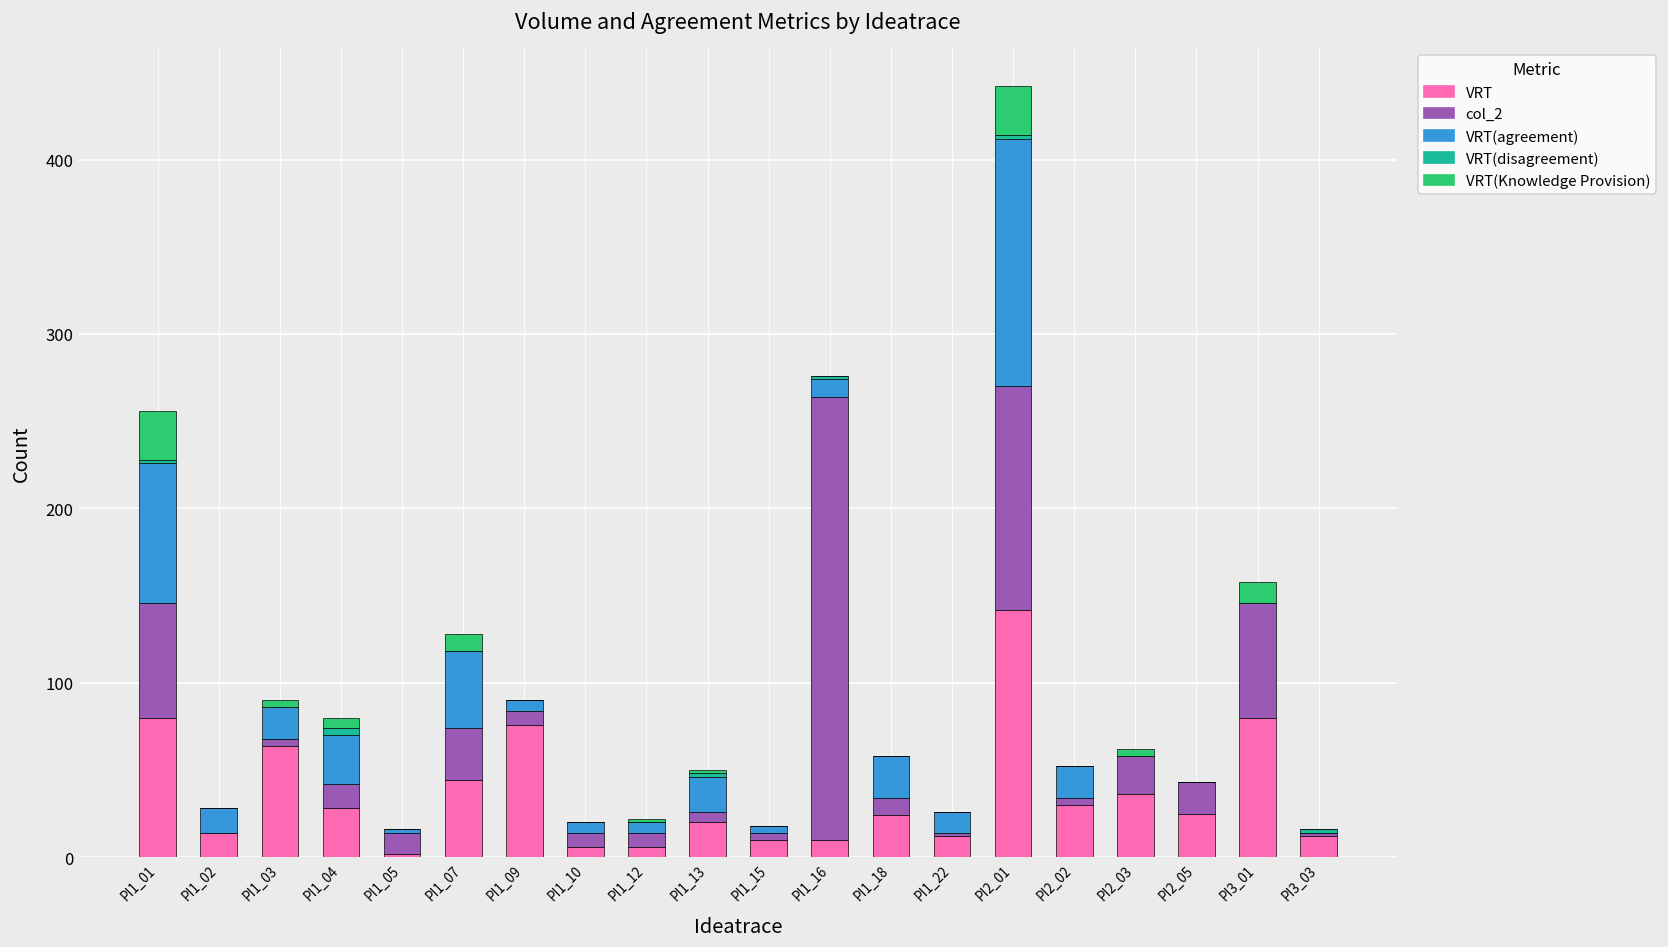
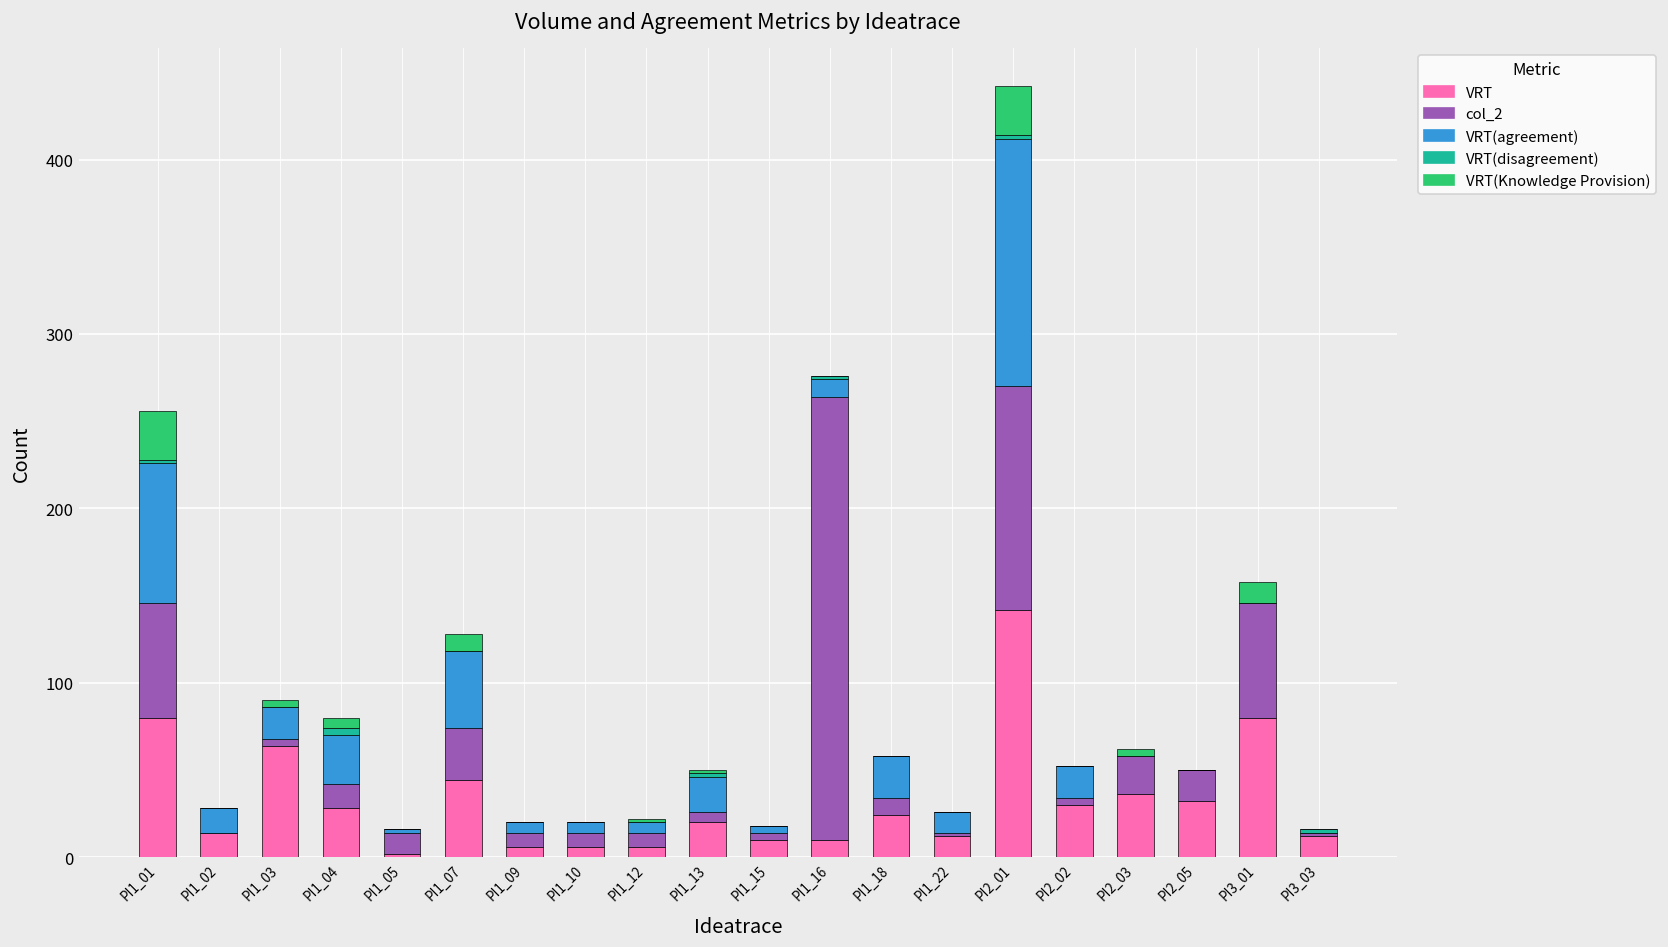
  {
    "VRT": {
      "PI1_01": 80,
      "PI1_02": 14,
      "PI1_03": 64,
      "PI1_04": 28,
      "PI1_05": 2,
      "PI1_07": 44,
-     "PI1_09": 76,
+     "PI1_09": 6,
      "PI1_10": 6,
      "PI1_12": 6,
      "PI1_13": 20,
      "PI1_15": 10,
      "PI1_16": 10,
      "PI1_18": 24,
      "PI1_22": 12,
      "PI2_01": 142,
      "PI2_02": 30,
      "PI2_03": 36,
-     "PI2_05": 25,
+     "PI2_05": 32,
      "PI3_01": 80,
      "PI3_03": 12
    },
    "col_2": {
      "PI1_01": 66,
      "PI1_02": 0,
      "PI1_03": 4,
      "PI1_04": 14,
      "PI1_05": 12,
      "PI1_07": 30,
      "PI1_09": 8,
      "PI1_10": 8,
      "PI1_12": 8,
      "PI1_13": 6,
      "PI1_15": 4,
      "PI1_16": 254,
      "PI1_18": 10,
      "PI1_22": 2,
      "PI2_01": 128,
      "PI2_02": 4,
      "PI2_03": 22,
      "PI2_05": 18,
      "PI3_01": 66,
      "PI3_03": 2
    },
    "VRT(agreement)": {
      "PI1_01": 80,
      "PI1_02": 14,
      "PI1_03": 18,
      "PI1_04": 28,
      "PI1_05": 2,
      "PI1_07": 44,
      "PI1_09": 6,
      "PI1_10": 6,
      "PI1_12": 6,
      "PI1_13": 20,
      "PI1_15": 4,
      "PI1_16": 10,
      "PI1_18": 24,
      "PI1_22": 12,
      "PI2_01": 142,
      "PI2_02": 18,
      "PI2_03": 0,
      "PI2_05": 0,
      "PI3_01": 0,
      "PI3_03": 0
    }
  }
